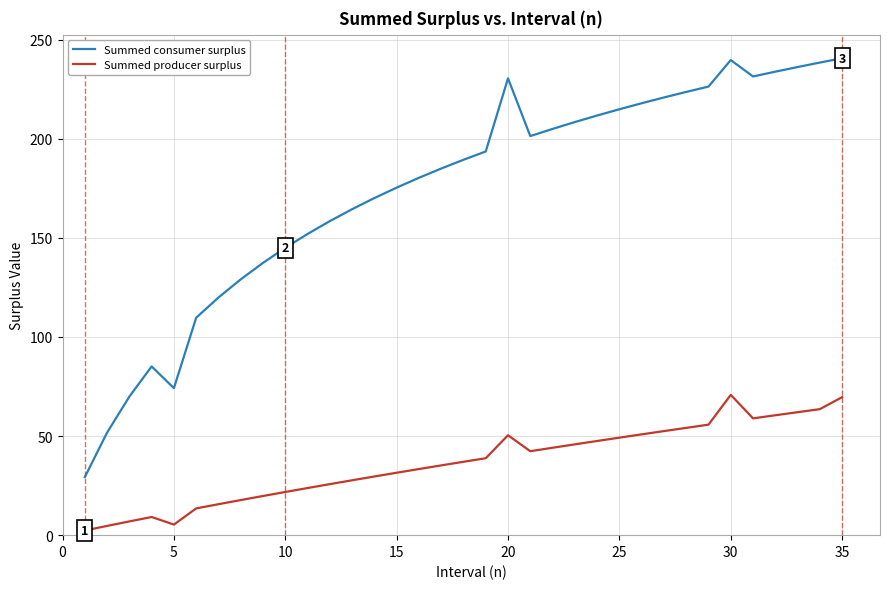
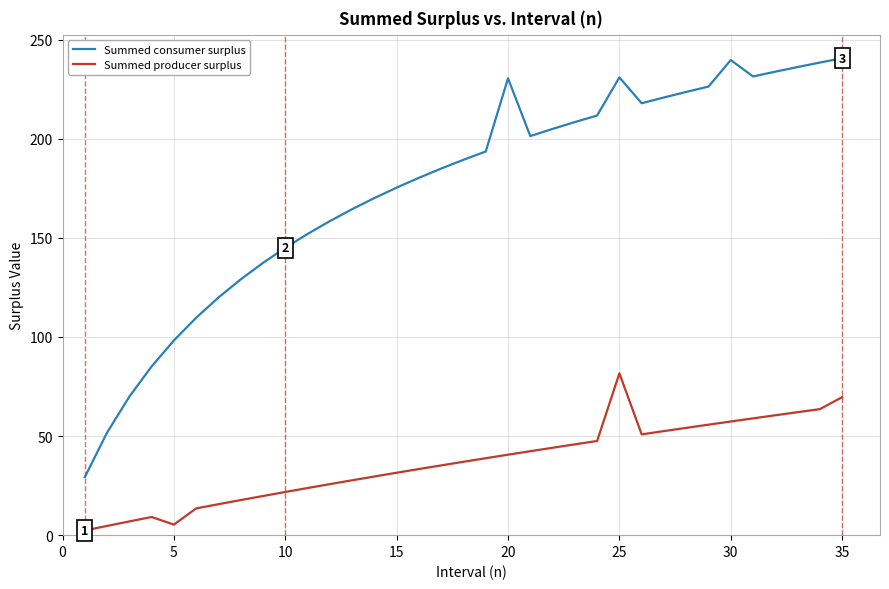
  {
    "Summed consumer surplus": {
-     "5": 74,
+     "5": 98,
      "15": 175,
      "20": 230,
-     "25": 215,
+     "25": 231,
      "30": 240
    },
    "Summed producer surplus": {
      "5": 5,
      "10": 22,
      "15": 31,
-     "20": 50,
-     "25": 49,
-     "30": 71,
+     "20": 41,
+     "25": 82,
+     "30": 57,
      "35": 70
    }
  }
